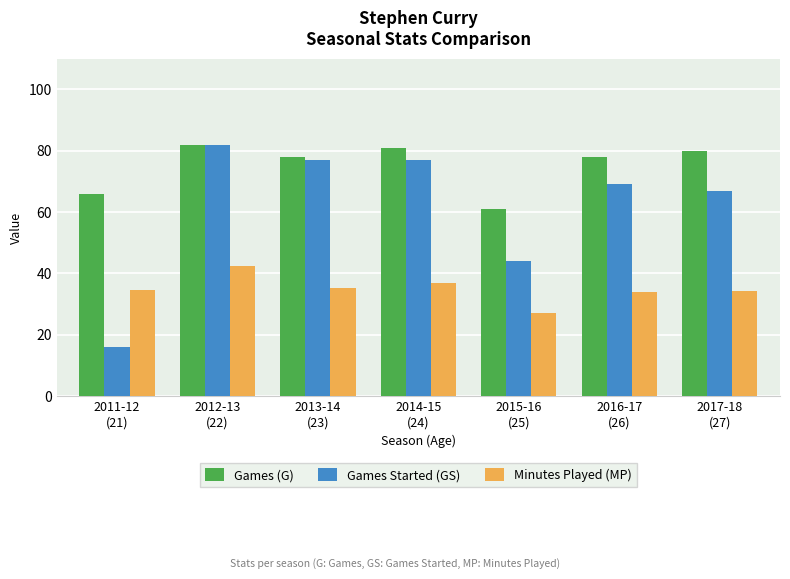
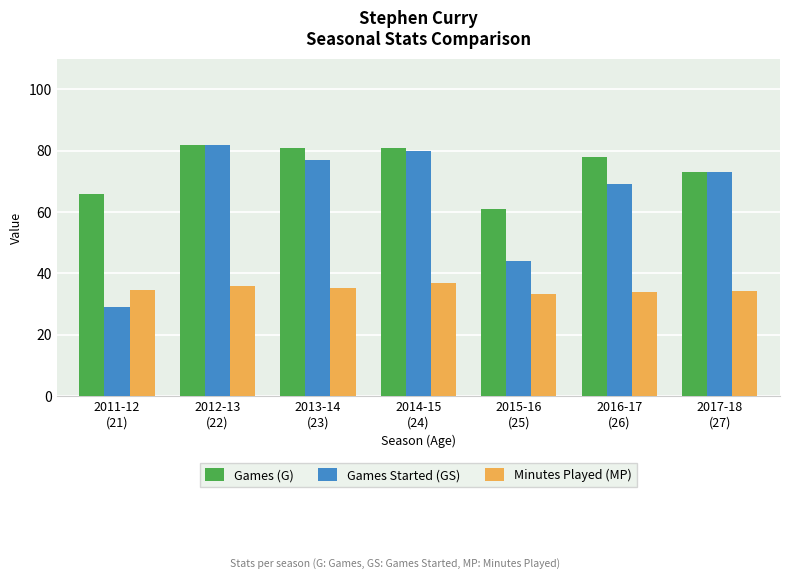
  {
    "Games (G)": {
      "2011-12 (21)": 66,
      "2012-13 (22)": 82,
-     "2013-14 (23)": 78,
+     "2013-14 (23)": 81,
      "2014-15 (24)": 81,
      "2015-16 (25)": 61,
      "2016-17 (26)": 78,
-     "2017-18 (27)": 80
+     "2017-18 (27)": 73
    },
    "Games Started (GS)": {
-     "2011-12 (21)": 16,
+     "2011-12 (21)": 29,
      "2012-13 (22)": 82,
      "2013-14 (23)": 77,
-     "2014-15 (24)": 77,
+     "2014-15 (24)": 80,
      "2015-16 (25)": 44,
      "2016-17 (26)": 69,
-     "2017-18 (27)": 67
+     "2017-18 (27)": 73
    },
    "Minutes Played (MP)": {
      "2011-12 (21)": 35,
-     "2012-13 (22)": 42,
+     "2012-13 (22)": 36,
      "2013-14 (23)": 35,
      "2014-15 (24)": 37,
-     "2015-16 (25)": 27,
+     "2015-16 (25)": 33,
      "2016-17 (26)": 34,
      "2017-18 (27)": 34
    }
  }
